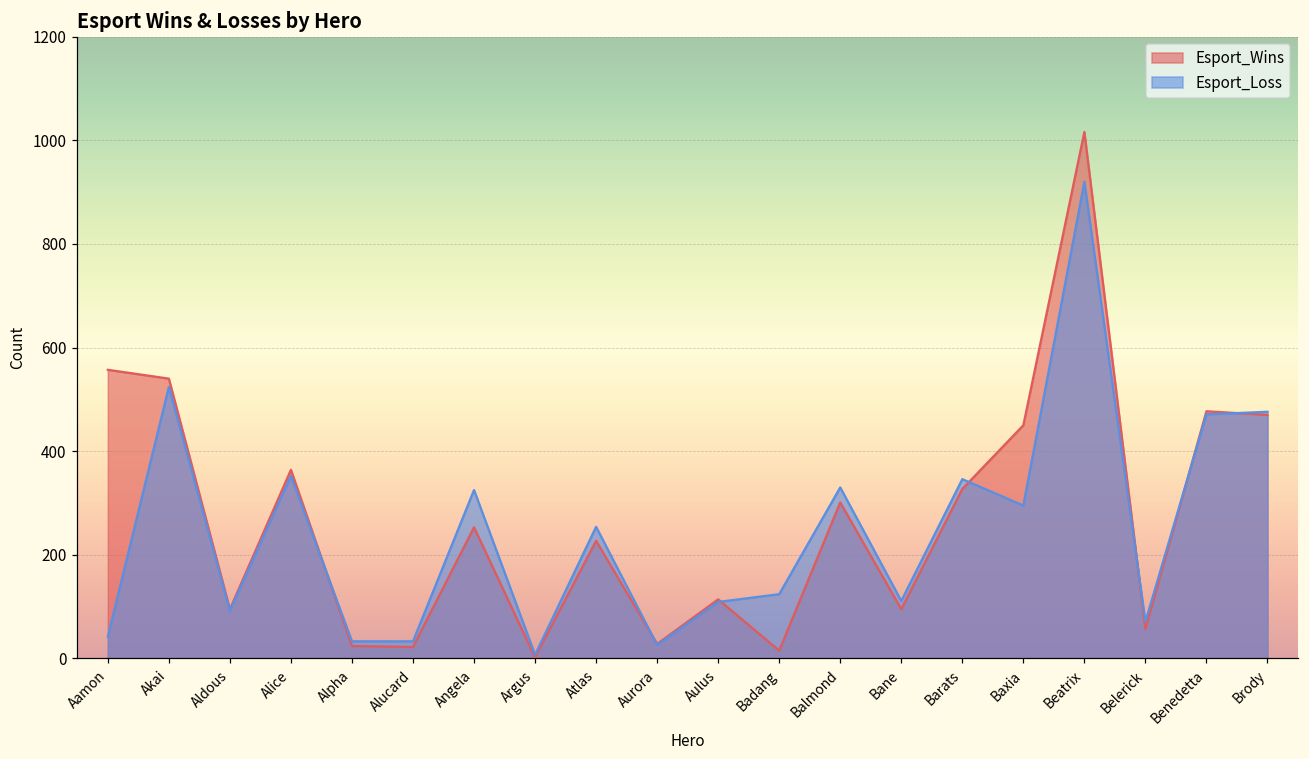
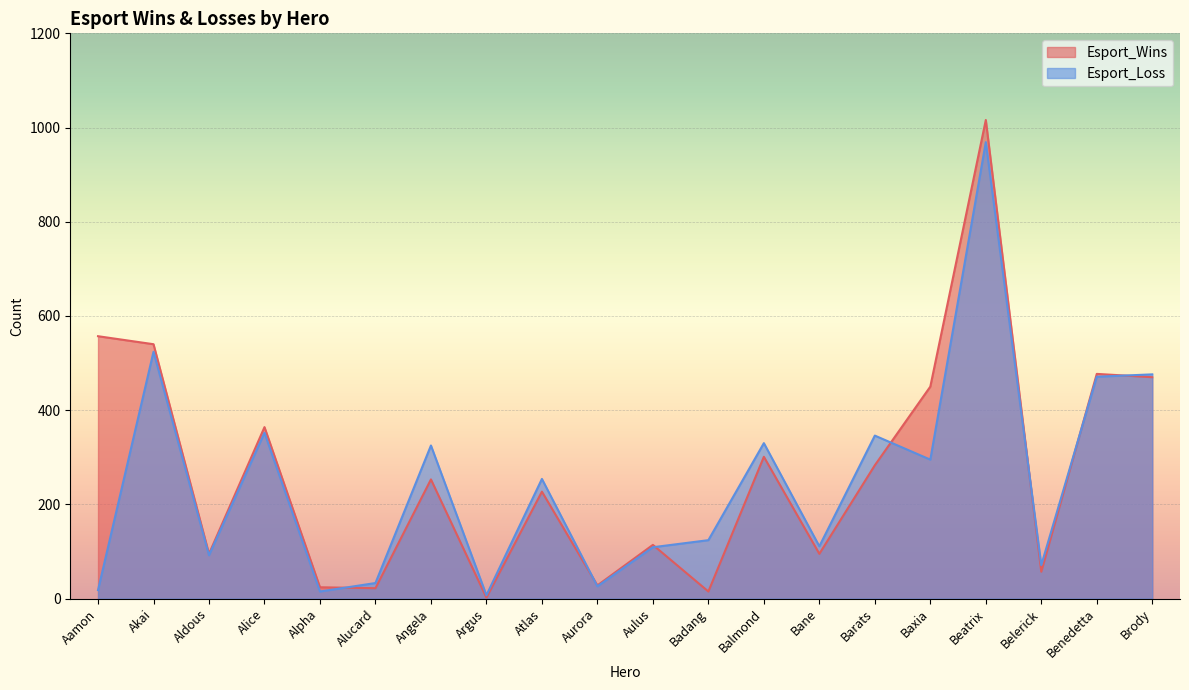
  {
    "Esport_Wins": {
      "Aamon": 560,
      "Akai": 540,
      "Alice": 360,
      "Alpha": 20,
      "Alucard": 20,
      "Angela": 250,
      "Atlas": 230,
      "Badang": 20,
      "Balmond": 300,
      "Bane": 100,
-     "Barats": 330,
+     "Barats": 280,
      "Baxia": 450,
      "Beatrix": 1020,
      "Belerick": 60,
      "Benedetta": 480,
      "Brody": 470
    },
    "Esport_Loss": {
-     "Aamon": 40,
+     "Aamon": 20,
      "Akai": 520,
      "Alice": 350,
-     "Alpha": 30,
+     "Alpha": 20,
      "Alucard": 30,
      "Angela": 330,
      "Atlas": 250,
      "Badang": 120,
      "Balmond": 330,
      "Bane": 110,
      "Barats": 350,
      "Baxia": 300,
-     "Beatrix": 920,
+     "Beatrix": 970,
      "Belerick": 70,
      "Benedetta": 470,
      "Brody": 480
    }
  }
